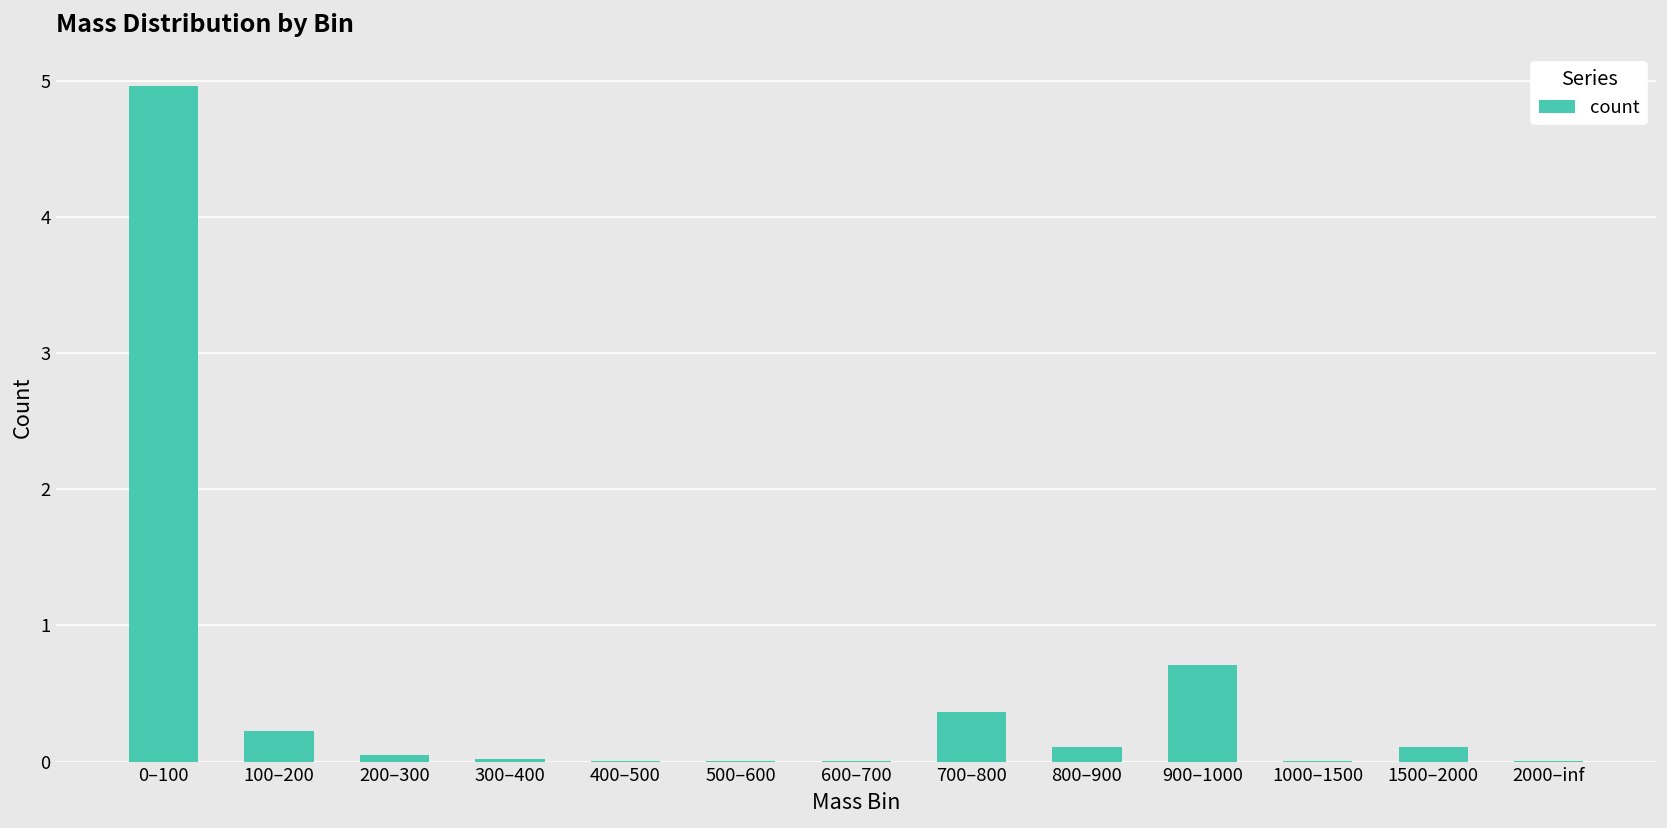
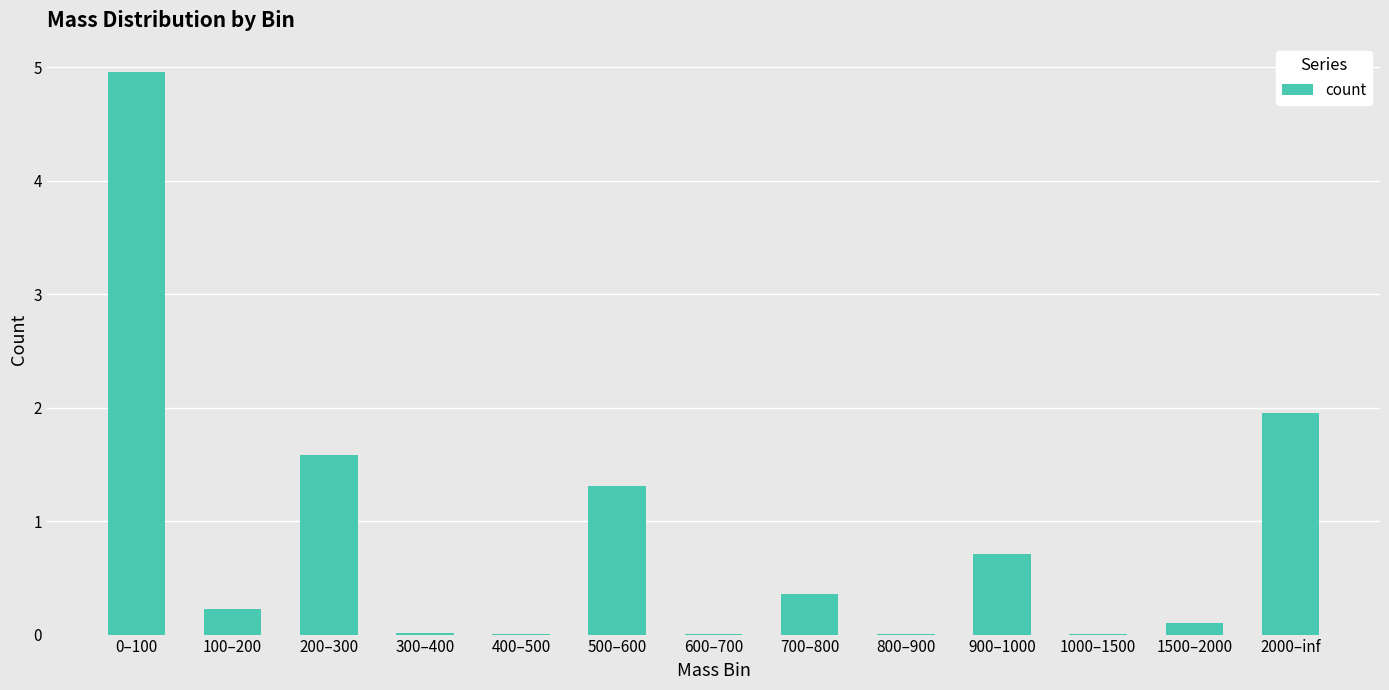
  {
    "0–100": 4.96,
    "100–200": 0.23,
-   "200–300": 0.05,
-   "500–600": 0.00,
+   "200–300": 1.59,
+   "500–600": 1.31,
    "700–800": 0.36,
-   "800–900": 0.10,
+   "800–900": 0.00,
    "900–1000": 0.71,
    "1500–2000": 0.10,
-   "2000–inf": 0.00
+   "2000–inf": 1.95
  }
